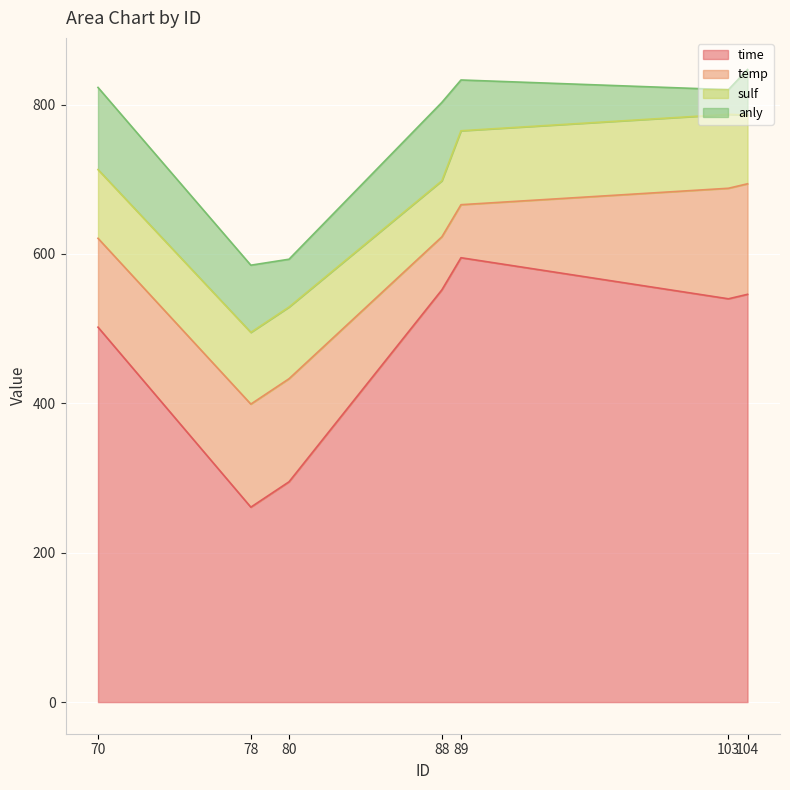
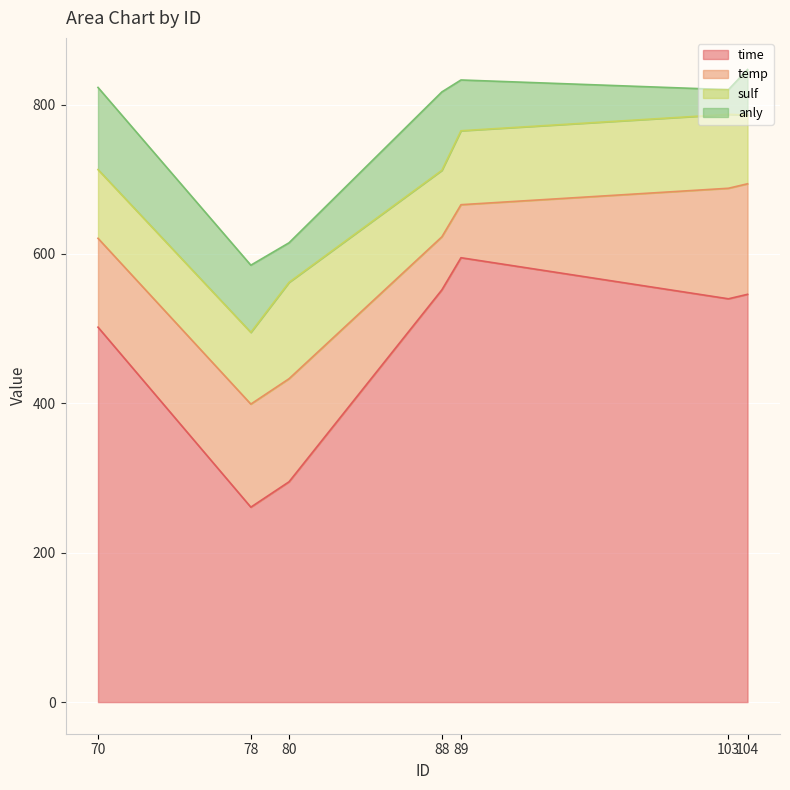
  {
    "sulf": {
      "70": 90,
      "78": 100,
-     "80": 100,
-     "88": 80,
+     "80": 130,
+     "88": 90,
      "89": 100
    },
    "anly": {
      "70": 110,
      "78": 90,
-     "80": 60,
+     "80": 50,
      "88": 110,
      "89": 70
    }
  }
